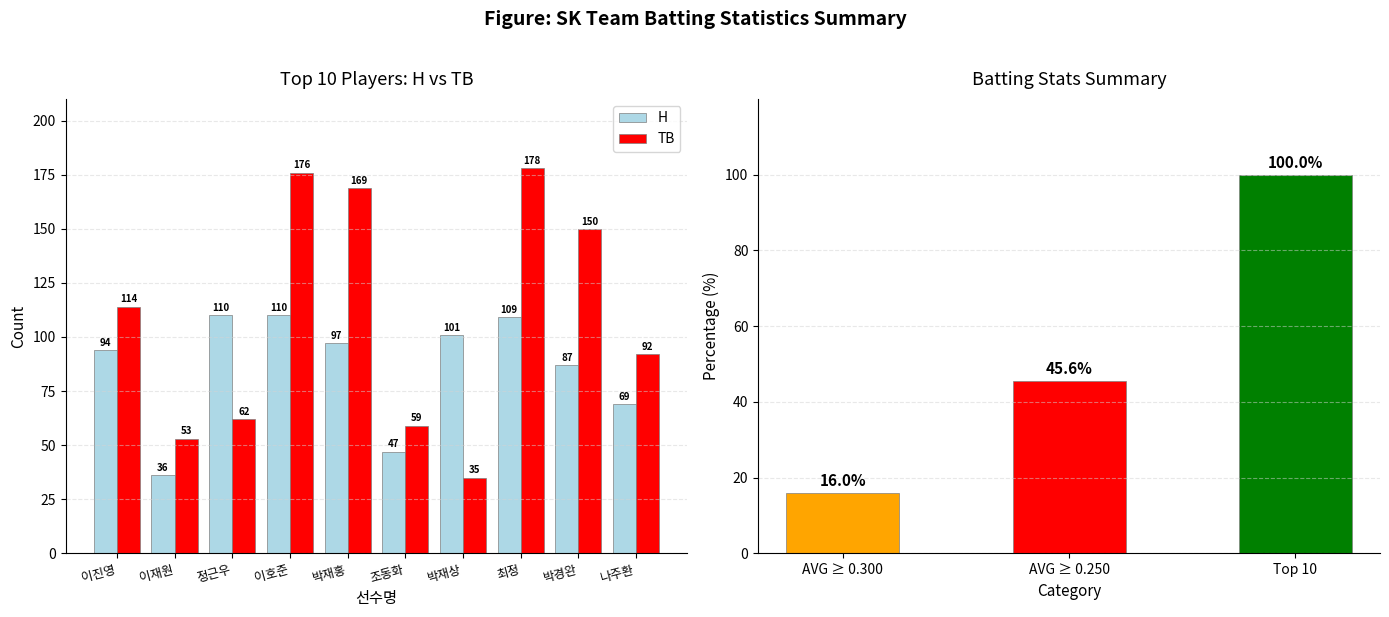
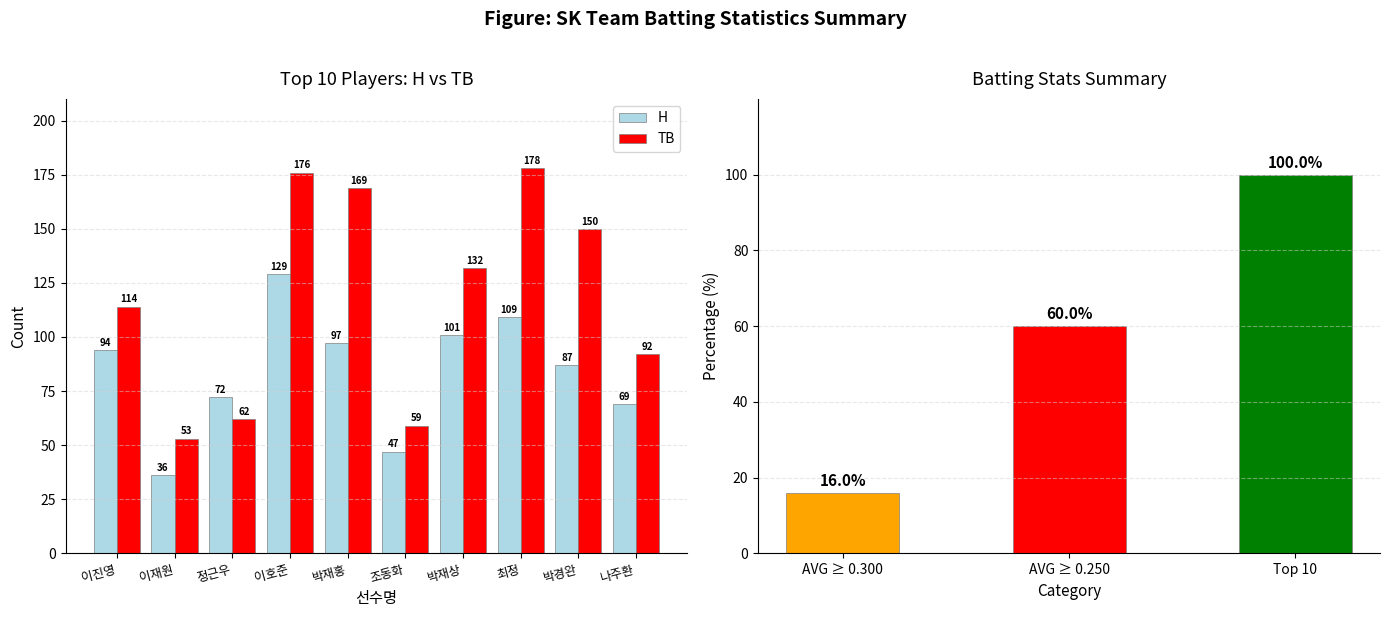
  {
    "Top 10 Players: H vs TB": {
      "H": {
        "이진영": "94",
        "이재원": "36",
-       "정근우": "110",
-       "이호준": "110",
+       "정근우": "72",
+       "이호준": "129",
        "박재홍": "97",
        "조동화": "47",
        "박재상": "101",
        "최정": "109",
        "박경완": "87",
        "나주환": "69"
      },
      "TB": {
        "이진영": "114",
        "이재원": "53",
        "정근우": "62",
        "이호준": "176",
        "박재홍": "169",
        "조동화": "59",
-       "박재상": "35",
+       "박재상": "132",
        "최정": "178",
        "박경완": "150",
        "나주환": "92"
      }
    },
    "Batting Stats Summary": {
      "AVG ≥ 0.300": "16.0%",
-     "AVG ≥ 0.250": "45.6%",
+     "AVG ≥ 0.250": "60.0%",
      "Top 10": "100.0%"
    }
  }
